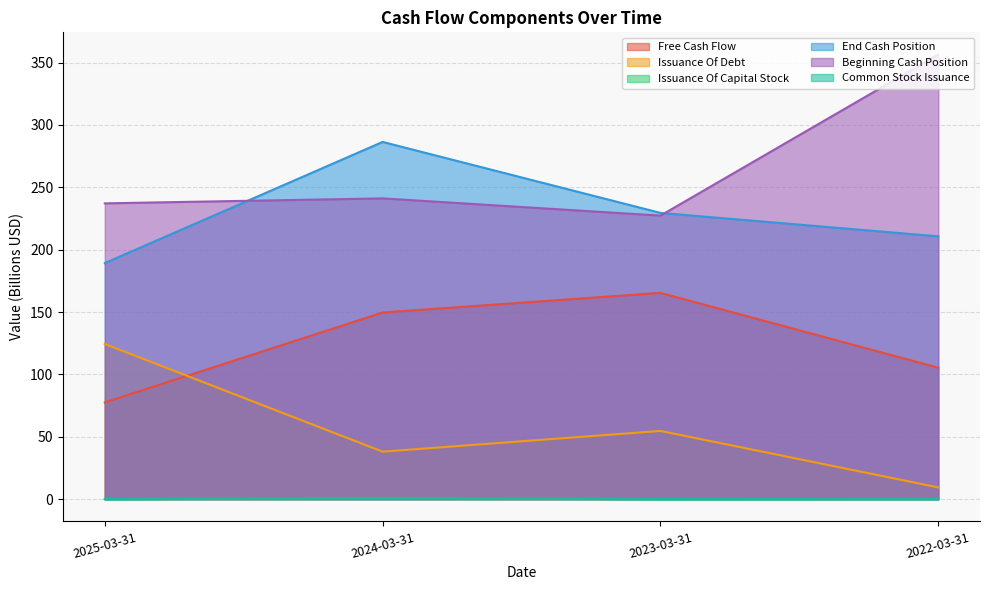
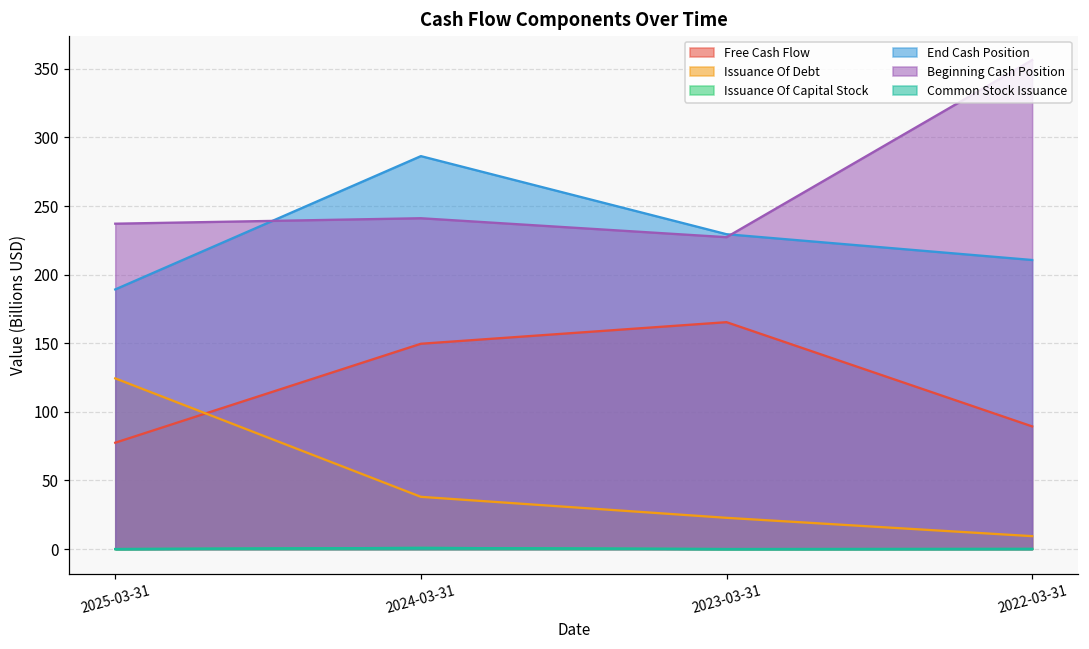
  {
    "Free Cash Flow": {
      "2025-03-31": 78,
      "2024-03-31": 150,
      "2023-03-31": 165,
-     "2022-03-31": 105
+     "2022-03-31": 89
    },
    "Issuance Of Debt": {
      "2025-03-31": 124,
      "2024-03-31": 38,
-     "2023-03-31": 55,
+     "2023-03-31": 23,
      "2022-03-31": 9
    },
    "Common Stock Issuance": {
      "2025-03-31": 0,
      "2024-03-31": 1,
      "2023-03-31": 0,
      "2022-03-31": 0
    },
    "End Cash Position": {
      "2025-03-31": 189,
      "2024-03-31": 286,
      "2023-03-31": 230,
      "2022-03-31": 211
    },
    "Beginning Cash Position": {
      "2025-03-31": 237,
      "2024-03-31": 241,
      "2023-03-31": 227
    }
  }
